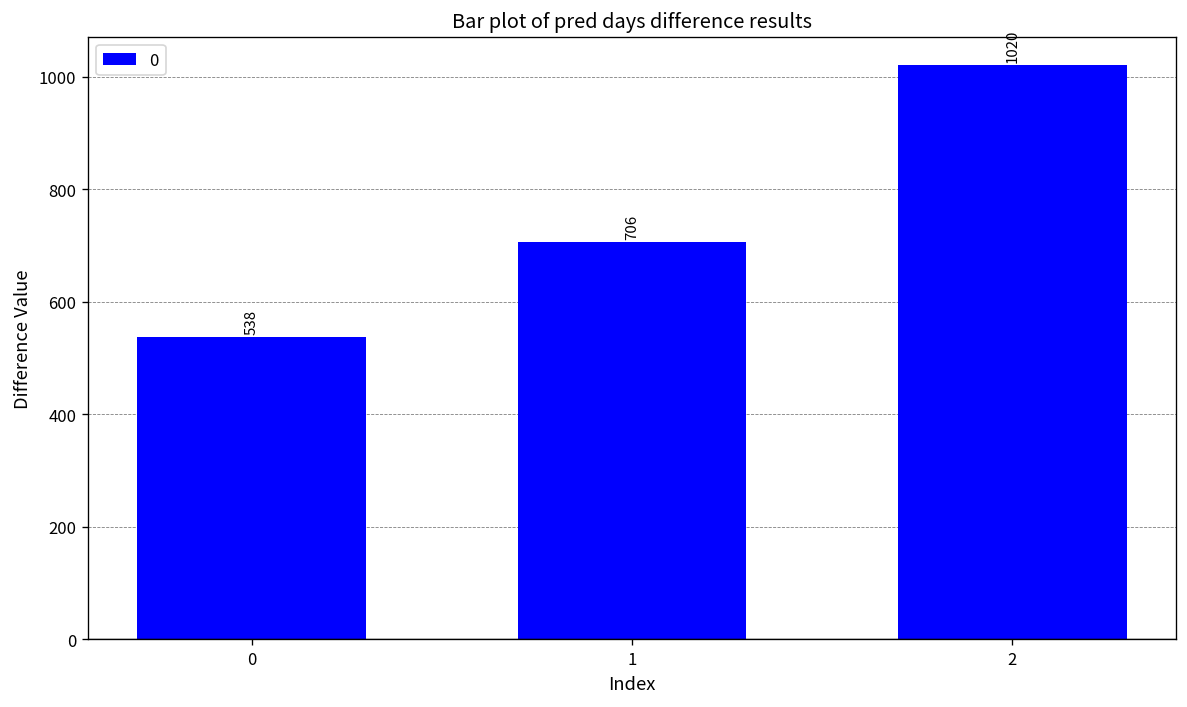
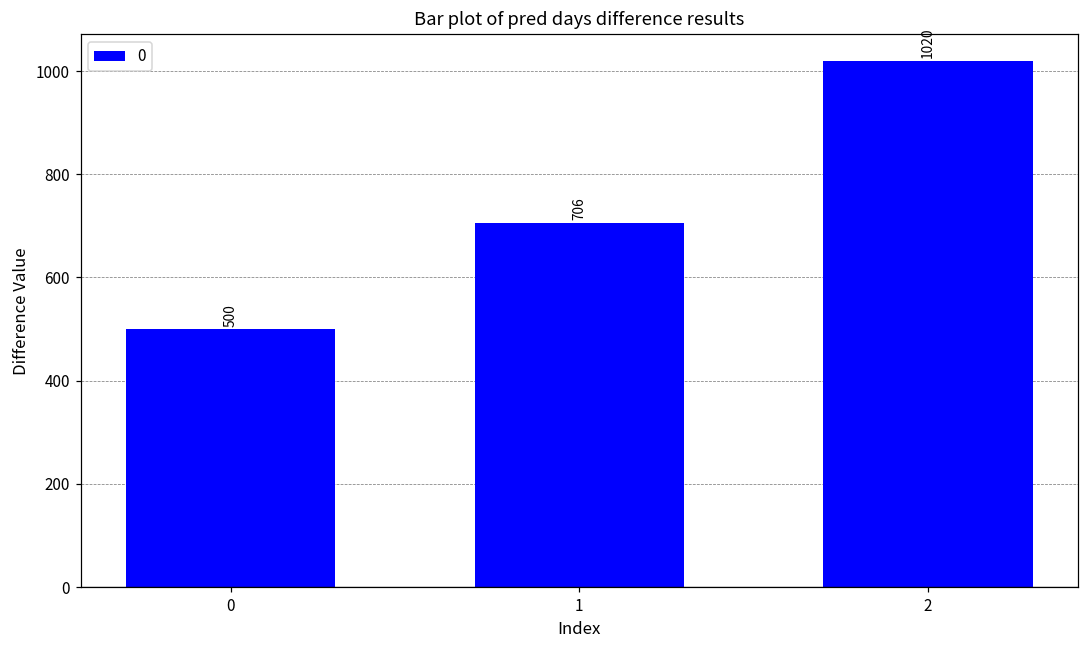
  {
-   "0": 538,
+   "0": 500,
    "1": 706,
    "2": 1020
  }
